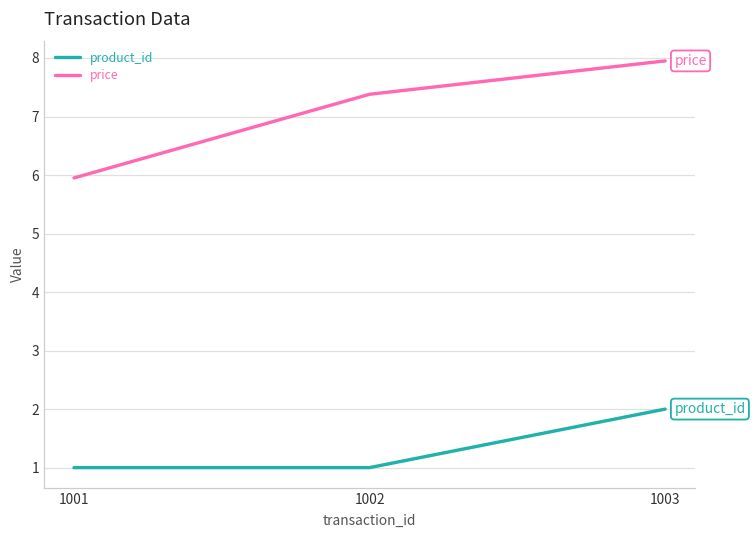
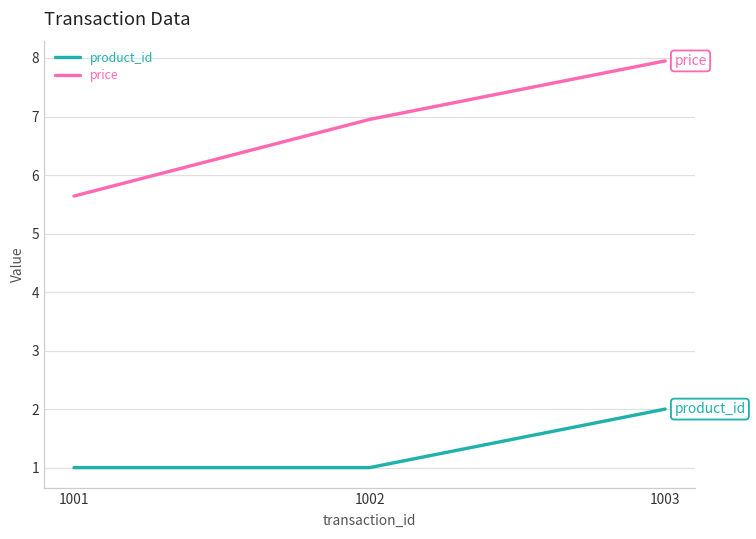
  {
    "product_id": {
      "1001": 1.0,
      "1002": 1.0,
      "1003": 2.0
    },
    "price": {
-     "1001": 6.0,
-     "1002": 7.4,
+     "1001": 5.6,
+     "1002": 7.0,
      "1003": 8.0
    }
  }
